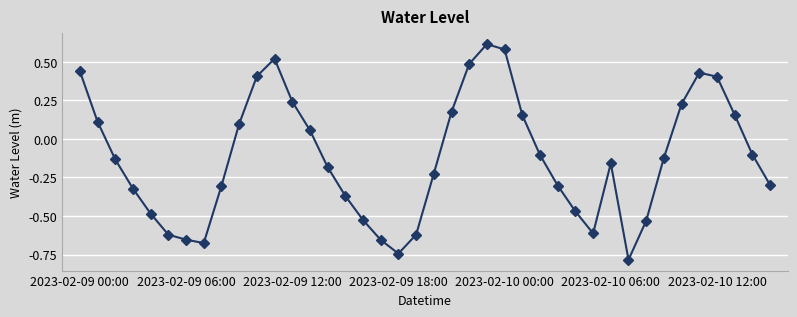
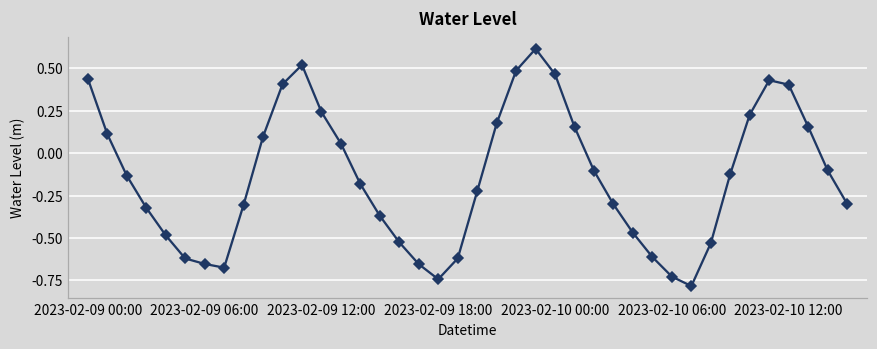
  {
    "2023-02-09 00:00": 0.44,
    "2023-02-09 06:00": -0.65,
    "2023-02-09 12:00": 0.24,
    "2023-02-09 18:00": -0.74,
-   "2023-02-10 00:00": 0.58,
-   "2023-02-10 06:00": -0.16,
+   "2023-02-10 00:00": 0.46,
+   "2023-02-10 06:00": -0.73,
    "2023-02-10 12:00": 0.40
  }
